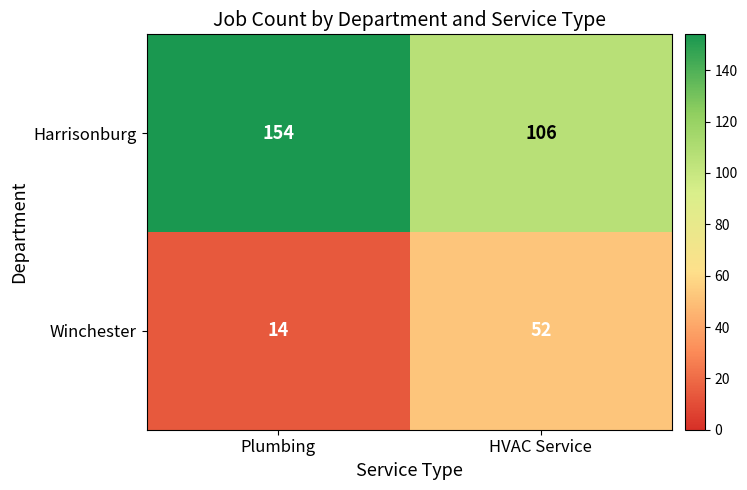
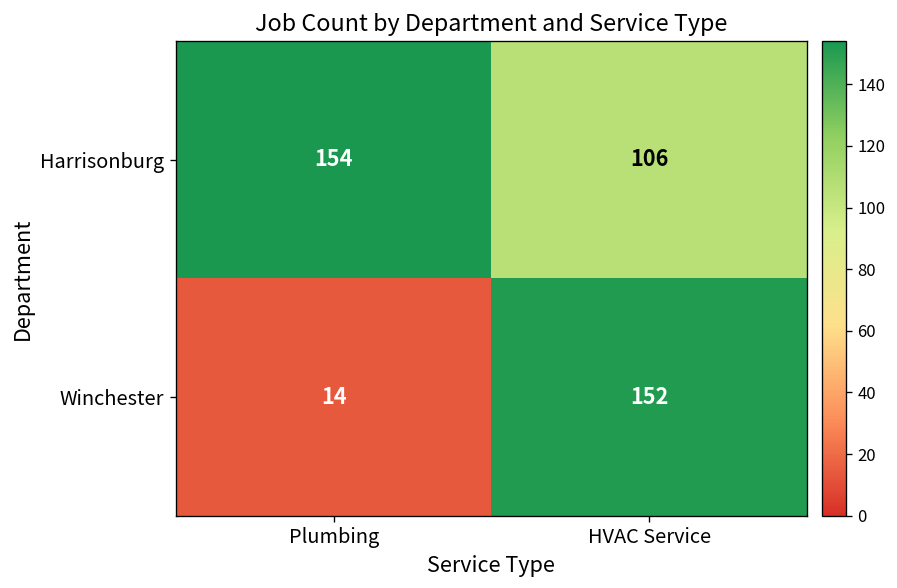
  {
    "Harrisonburg": {
      "Plumbing": 154,
      "HVAC Service": 106
    },
    "Winchester": {
      "Plumbing": 14,
-     "HVAC Service": 52
+     "HVAC Service": 152
    }
  }
